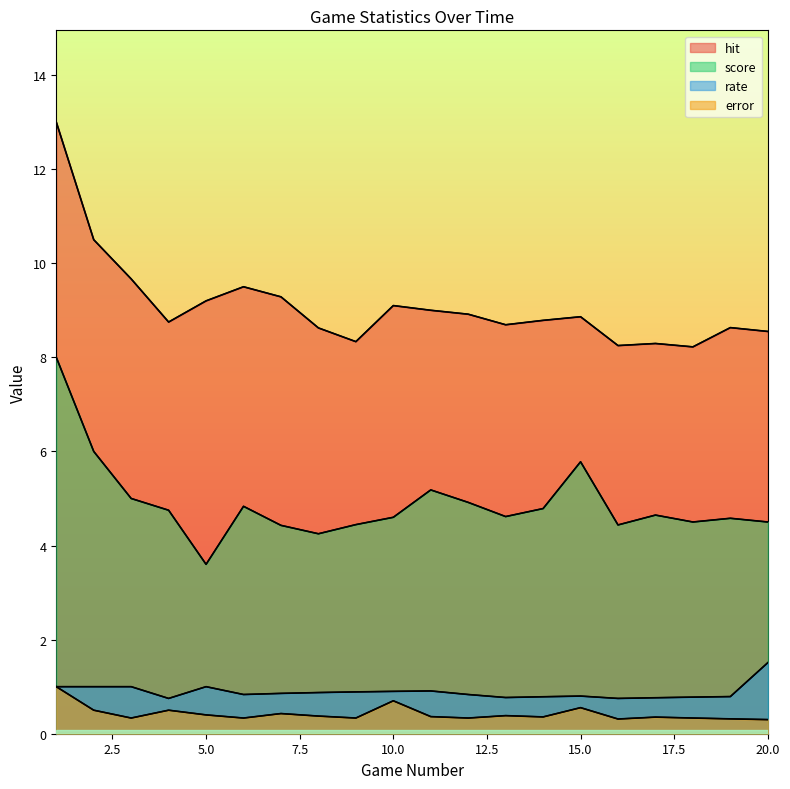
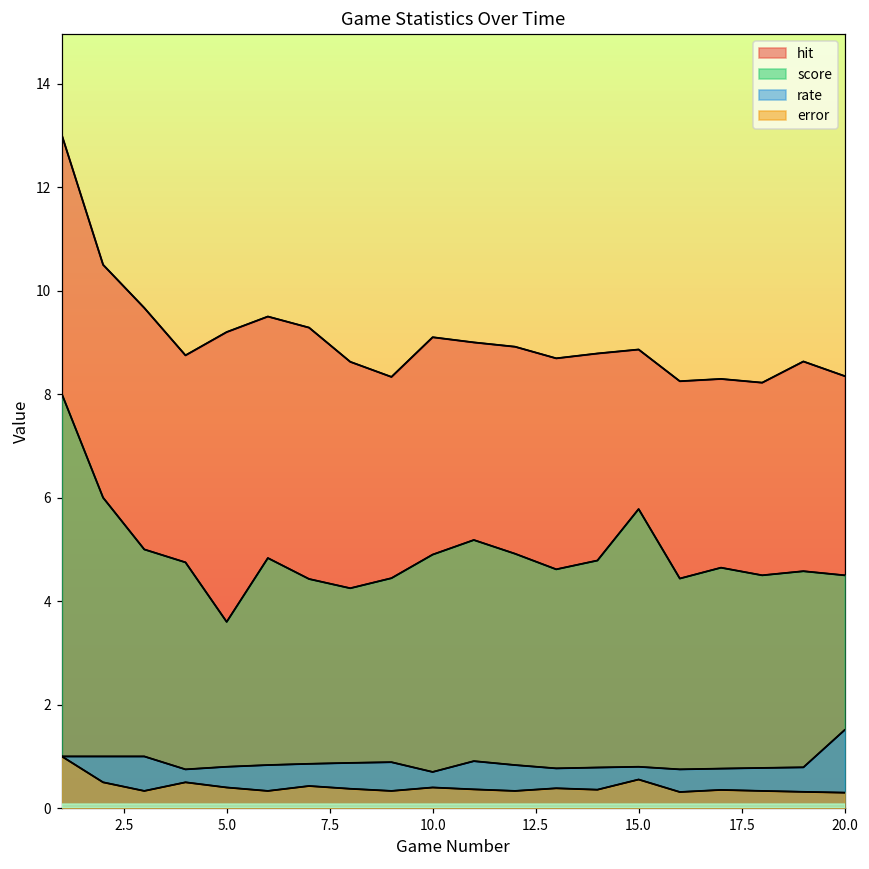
  {
    "hit": {
      "5.0": 9.2,
      "10.0": 9.1,
      "15.0": 8.9,
-     "20.0": 8.6
+     "20.0": 8.4
    },
    "score": {
      "5.0": 3.6,
-     "10.0": 4.6,
+     "10.0": 4.9,
      "15.0": 5.8,
      "20.0": 4.5
    },
    "rate": {
-     "5.0": 1.0,
-     "10.0": 0.9,
+     "5.0": 0.8,
+     "10.0": 0.7,
      "15.0": 0.8,
      "20.0": 1.5
    },
    "error": {
      "5.0": 0.4,
-     "10.0": 0.7,
+     "10.0": 0.4,
      "15.0": 0.6,
      "20.0": 0.3
    }
  }
